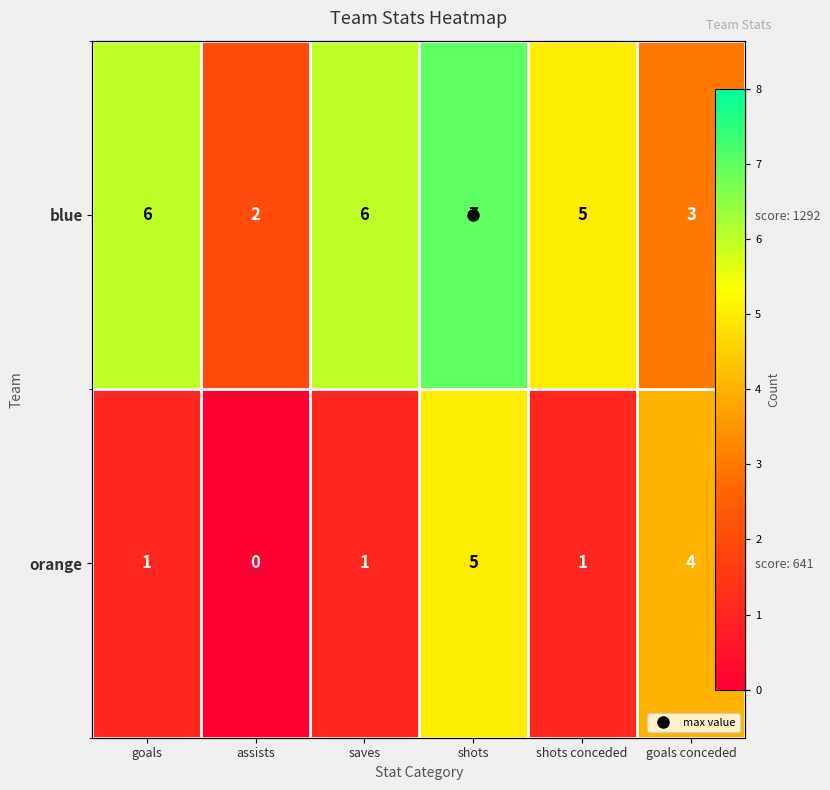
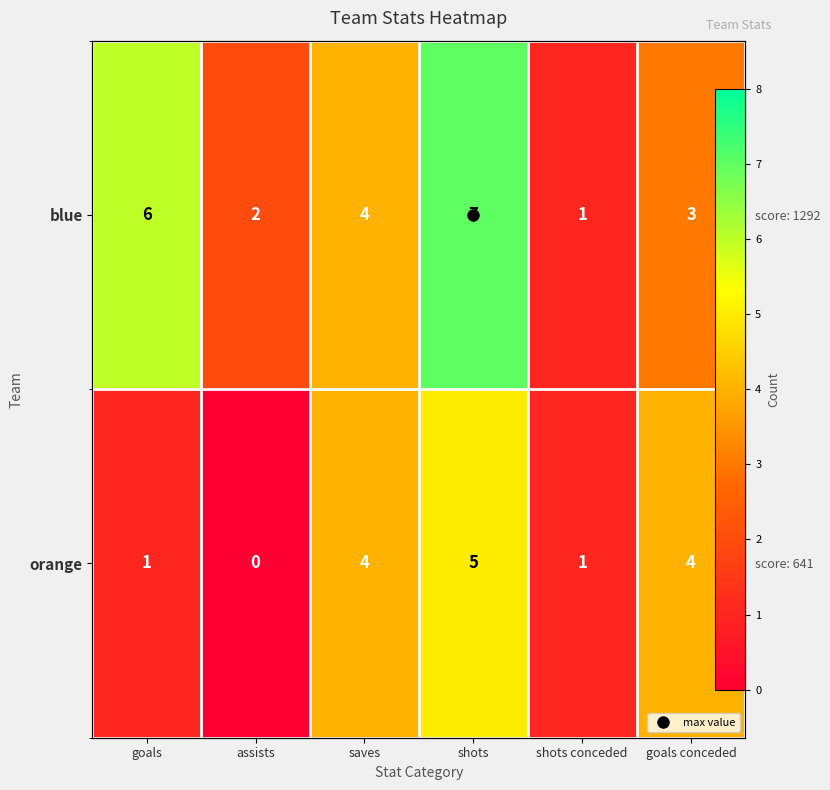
  {
    "blue": {
      "goals": 6,
      "assists": 2,
-     "saves": 6,
-     "shots conceded": 5,
+     "saves": 4,
+     "shots conceded": 1,
      "goals conceded": 3
    },
    "orange": {
      "goals": 1,
      "assists": 0,
-     "saves": 1,
+     "saves": 4,
      "shots": 5,
      "shots conceded": 1,
      "goals conceded": 4
    }
  }
